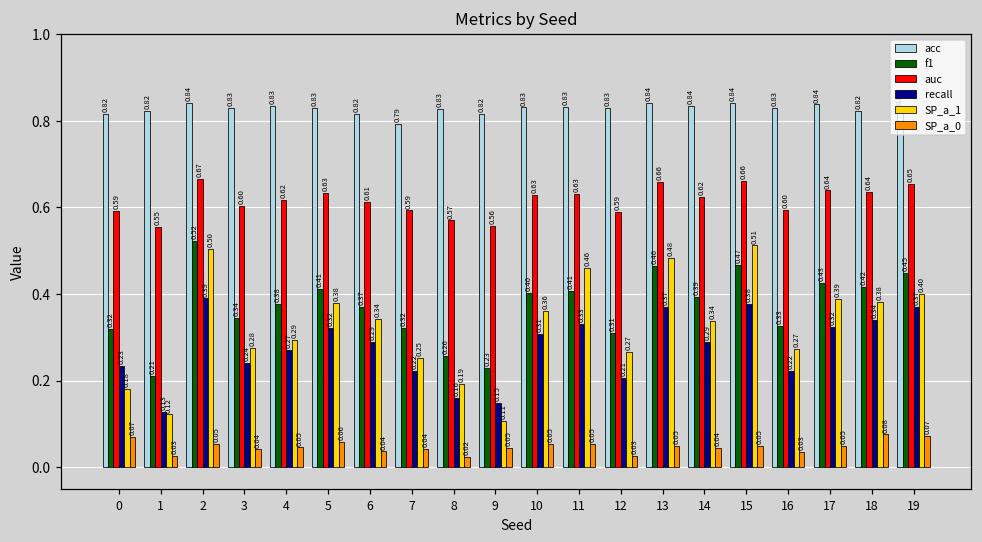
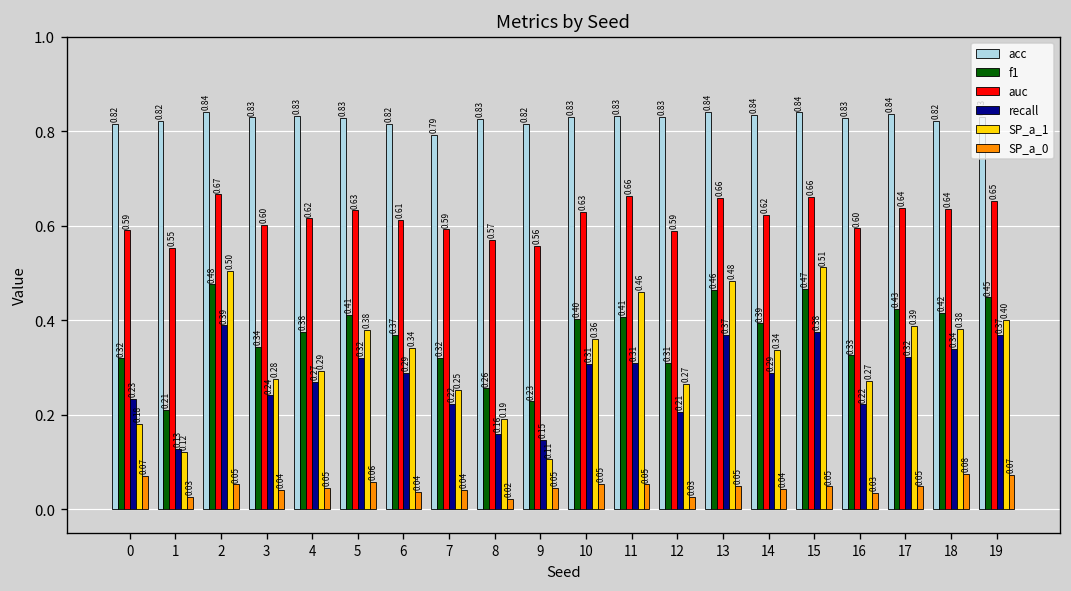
  {
    "acc": {
      "0": 0.82,
      "1": 0.82,
      "2": 0.84,
      "3": 0.83,
      "4": 0.83,
      "5": 0.83,
      "6": 0.82,
      "7": 0.79,
      "8": 0.83,
      "9": 0.82,
      "10": 0.83,
      "11": 0.83,
      "12": 0.83,
      "13": 0.84,
      "14": 0.84,
      "15": 0.84,
      "16": 0.83,
      "17": 0.84,
      "18": 0.82
    },
    "f1": {
      "0": 0.32,
      "1": 0.21,
-     "2": 0.52,
+     "2": 0.48,
      "3": 0.34,
      "4": 0.38,
      "5": 0.41,
      "6": 0.37,
      "7": 0.32,
      "8": 0.26,
      "9": 0.23,
      "10": 0.40,
      "11": 0.41,
      "12": 0.31,
      "13": 0.46,
      "14": 0.39,
      "15": 0.47,
      "16": 0.33,
      "17": 0.43,
      "18": 0.42,
      "19": 0.45
    },
    "auc": {
      "0": 0.59,
      "1": 0.55,
      "2": 0.67,
      "3": 0.60,
      "4": 0.62,
      "5": 0.63,
      "6": 0.61,
      "7": 0.59,
      "8": 0.57,
      "9": 0.56,
      "10": 0.63,
-     "11": 0.63,
+     "11": 0.66,
      "12": 0.59,
      "13": 0.66,
      "14": 0.62,
      "15": 0.66,
      "16": 0.60,
      "17": 0.64,
      "18": 0.64,
      "19": 0.65
    },
    "recall": {
      "0": 0.23,
      "2": 0.39,
      "3": 0.24,
      "4": 0.27,
      "5": 0.32,
      "6": 0.29,
      "7": 0.22,
      "8": 0.16,
      "9": 0.15,
      "10": 0.31,
-     "11": 0.33,
+     "11": 0.31,
      "12": 0.21,
      "13": 0.37,
      "14": 0.29,
      "15": 0.38,
      "16": 0.22,
      "17": 0.32,
      "18": 0.34,
      "19": 0.37
    },
    "SP_a_1": {
      "0": 0.18,
      "2": 0.50,
      "3": 0.28,
      "4": 0.29,
      "5": 0.38,
      "6": 0.34,
      "7": 0.25,
      "8": 0.19,
      "9": 0.11,
      "10": 0.36,
      "11": 0.46,
      "12": 0.27,
      "13": 0.48,
      "14": 0.34,
      "15": 0.51,
      "16": 0.27,
      "17": 0.39,
      "18": 0.38,
      "19": 0.40
    },
    "SP_a_0": {
      "0": 0.07,
      "1": 0.03,
      "2": 0.05,
      "3": 0.04,
      "4": 0.05,
      "5": 0.06,
      "6": 0.04,
      "7": 0.04,
      "8": 0.02,
      "9": 0.05,
      "10": 0.05,
      "11": 0.05,
      "12": 0.03,
      "13": 0.05,
      "14": 0.04,
      "15": 0.05,
      "16": 0.03,
      "17": 0.05,
      "18": 0.08,
      "19": 0.07
    }
  }
